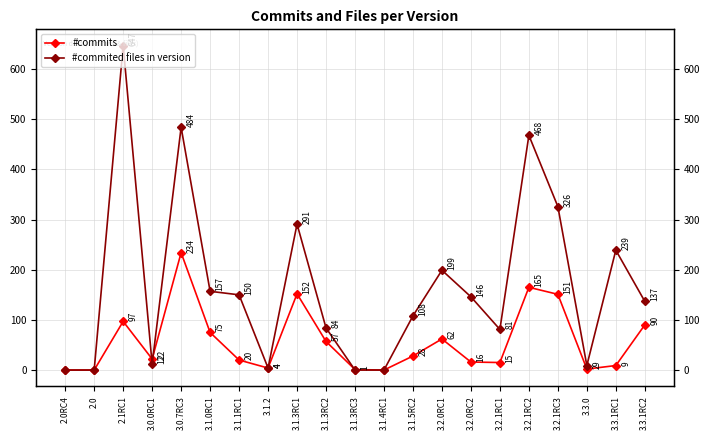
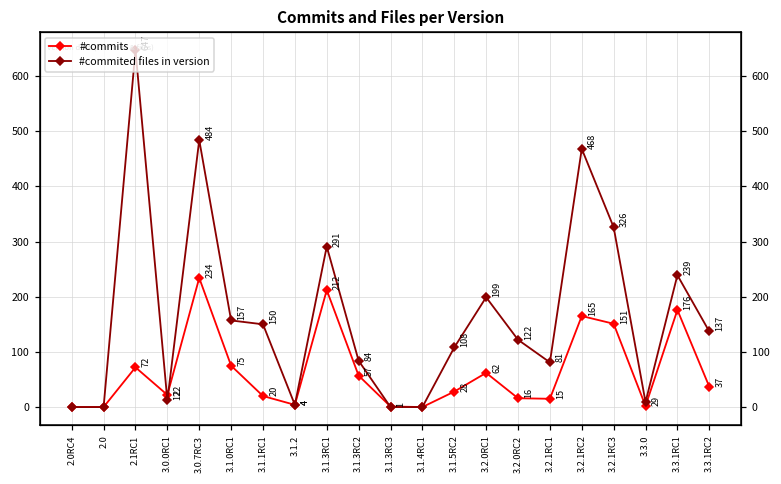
  {
    "#commits": {
-     "2.1RC1": 97,
+     "2.1RC1": 72,
      "3.0.7RC3": 234,
      "3.1.0RC1": 75,
      "3.1.1RC1": 20,
-     "3.1.3RC1": 152,
+     "3.1.3RC1": 212,
      "3.1.3RC2": 57,
      "3.1.5RC2": 28,
      "3.2.0RC1": 62,
      "3.2.0RC2": 16,
      "3.2.1RC1": 15,
      "3.2.1RC2": 165,
      "3.2.1RC3": 151,
-     "3.3.1RC1": 9,
-     "3.3.1RC2": 90
+     "3.3.1RC1": 176,
+     "3.3.1RC2": 37
    },
    "#commited files in version": {
      "3.0.7RC3": 484,
      "3.1.0RC1": 157,
      "3.1.1RC1": 150,
      "3.1.3RC1": 291,
      "3.1.3RC2": 84,
      "3.1.5RC2": 108,
      "3.2.0RC1": 199,
-     "3.2.0RC2": 146,
+     "3.2.0RC2": 122,
      "3.2.1RC1": 81,
      "3.2.1RC2": 468,
      "3.2.1RC3": 326,
      "3.3.1RC1": 239,
      "3.3.1RC2": 137
    }
  }
